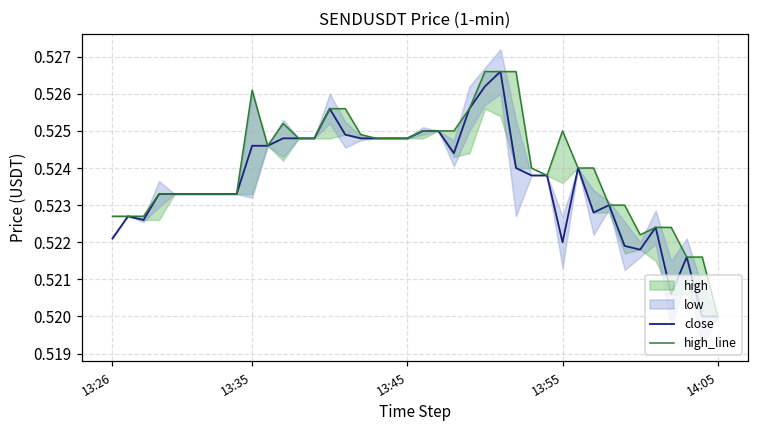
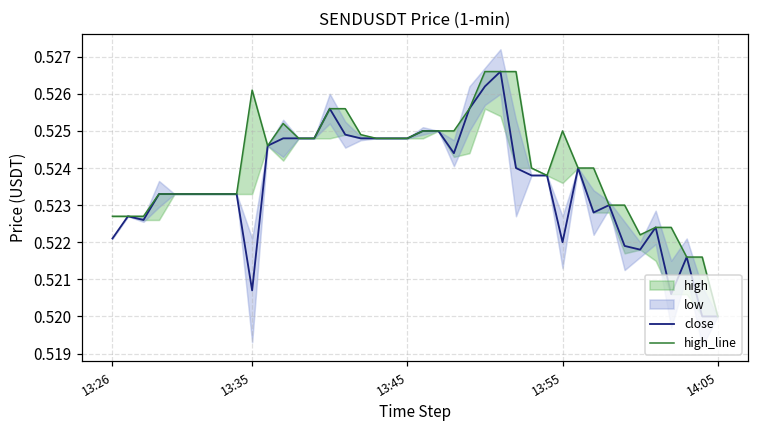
  {
    "close": {
-     "13:35": 0.5246,
+     "13:35": 0.5207,
      "13:55": 0.5220
    },
    "high": {
      "13:26": 0.5227,
      "13:35": 0.5261,
      "13:55": 0.5250
    }
  }
